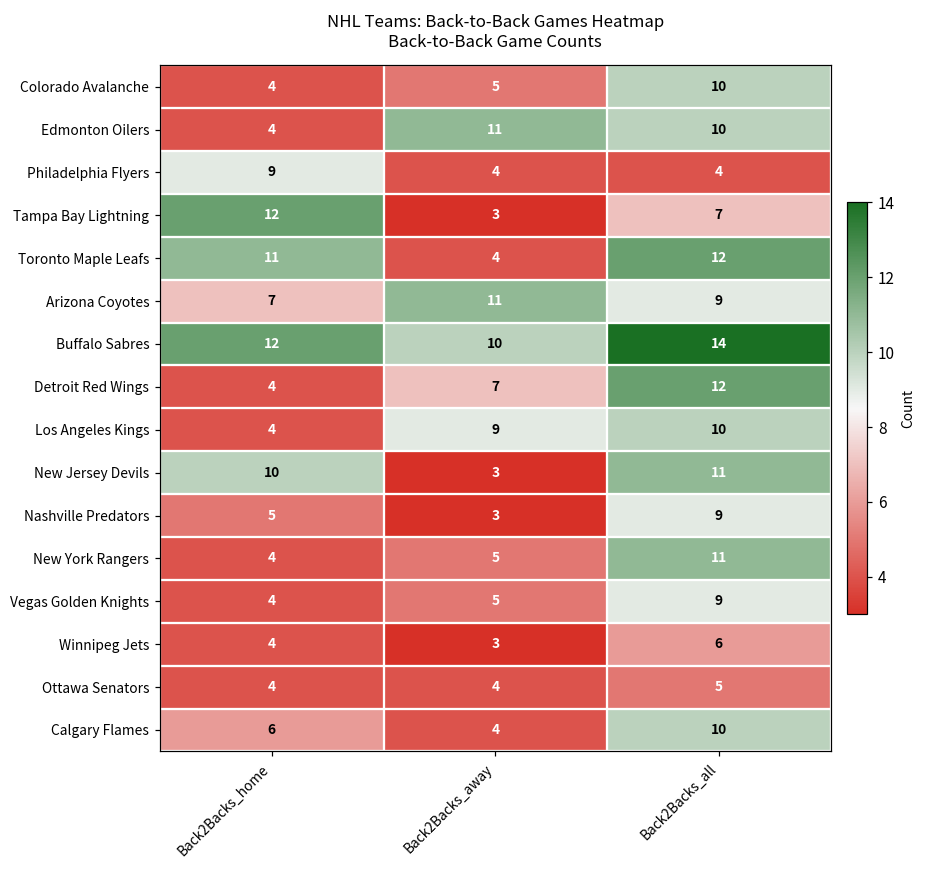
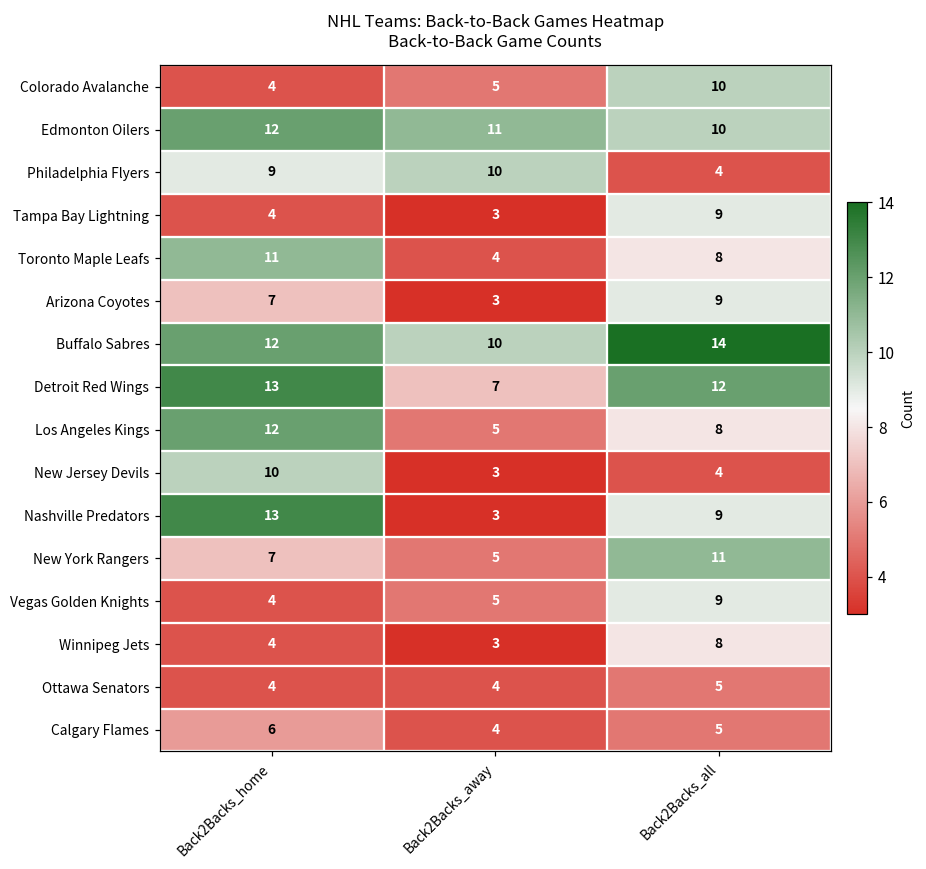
  {
    "Colorado Avalanche": {
      "Back2Backs_home": 4,
      "Back2Backs_away": 5,
      "Back2Backs_all": 10
    },
    "Edmonton Oilers": {
-     "Back2Backs_home": 4,
+     "Back2Backs_home": 12,
      "Back2Backs_away": 11,
      "Back2Backs_all": 10
    },
    "Philadelphia Flyers": {
      "Back2Backs_home": 9,
-     "Back2Backs_away": 4,
+     "Back2Backs_away": 10,
      "Back2Backs_all": 4
    },
    "Tampa Bay Lightning": {
-     "Back2Backs_home": 12,
+     "Back2Backs_home": 4,
      "Back2Backs_away": 3,
-     "Back2Backs_all": 7
+     "Back2Backs_all": 9
    },
    "Toronto Maple Leafs": {
      "Back2Backs_home": 11,
      "Back2Backs_away": 4,
-     "Back2Backs_all": 12
+     "Back2Backs_all": 8
    },
    "Arizona Coyotes": {
      "Back2Backs_home": 7,
-     "Back2Backs_away": 11,
+     "Back2Backs_away": 3,
      "Back2Backs_all": 9
    },
    "Buffalo Sabres": {
      "Back2Backs_home": 12,
      "Back2Backs_away": 10,
      "Back2Backs_all": 14
    },
    "Detroit Red Wings": {
-     "Back2Backs_home": 4,
+     "Back2Backs_home": 13,
      "Back2Backs_away": 7,
      "Back2Backs_all": 12
    },
    "Los Angeles Kings": {
-     "Back2Backs_home": 4,
-     "Back2Backs_away": 9,
-     "Back2Backs_all": 10
+     "Back2Backs_home": 12,
+     "Back2Backs_away": 5,
+     "Back2Backs_all": 8
    },
    "New Jersey Devils": {
      "Back2Backs_home": 10,
      "Back2Backs_away": 3,
-     "Back2Backs_all": 11
+     "Back2Backs_all": 4
    },
    "Nashville Predators": {
-     "Back2Backs_home": 5,
+     "Back2Backs_home": 13,
      "Back2Backs_away": 3,
      "Back2Backs_all": 9
    },
    "New York Rangers": {
-     "Back2Backs_home": 4,
+     "Back2Backs_home": 7,
      "Back2Backs_away": 5,
      "Back2Backs_all": 11
    },
    "Vegas Golden Knights": {
      "Back2Backs_home": 4,
      "Back2Backs_away": 5,
      "Back2Backs_all": 9
    },
    "Winnipeg Jets": {
      "Back2Backs_home": 4,
      "Back2Backs_away": 3,
-     "Back2Backs_all": 6
+     "Back2Backs_all": 8
    },
    "Ottawa Senators": {
      "Back2Backs_home": 4,
      "Back2Backs_away": 4,
      "Back2Backs_all": 5
    },
    "Calgary Flames": {
      "Back2Backs_home": 6,
      "Back2Backs_away": 4,
-     "Back2Backs_all": 10
+     "Back2Backs_all": 5
    }
  }
